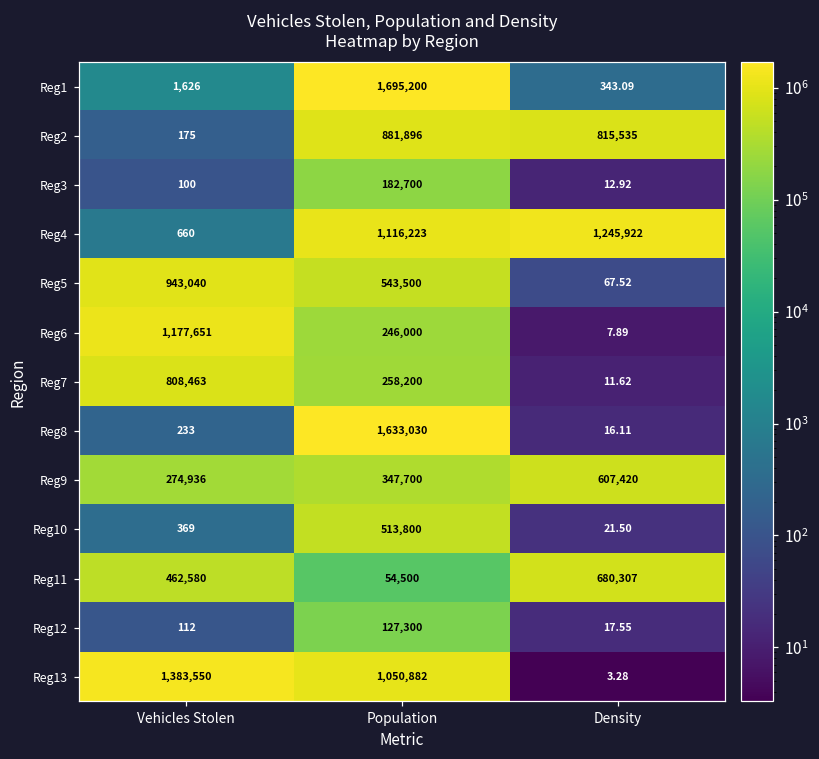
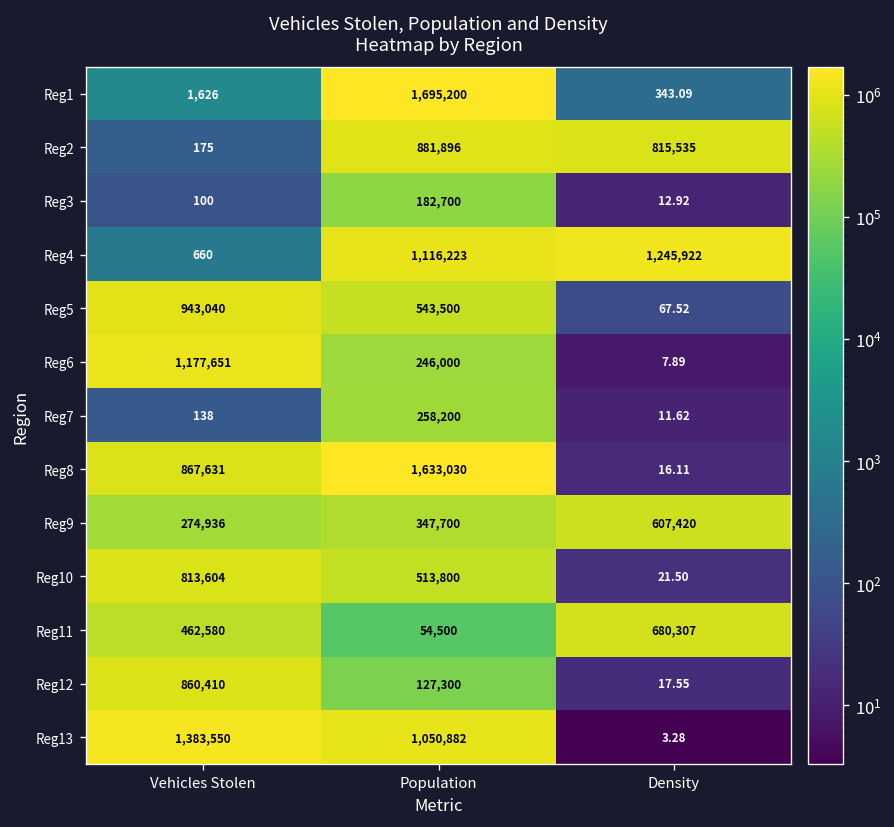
  {
    "Reg1": {
      "Vehicles Stolen": "1,626",
      "Population": "1,695,200",
      "Density": "343.09"
    },
    "Reg2": {
      "Vehicles Stolen": "175",
      "Population": "881,896",
      "Density": "815,535"
    },
    "Reg3": {
      "Vehicles Stolen": "100",
      "Population": "182,700",
      "Density": "12.92"
    },
    "Reg4": {
      "Vehicles Stolen": "660",
      "Population": "1,116,223",
      "Density": "1,245,922"
    },
    "Reg5": {
      "Vehicles Stolen": "943,040",
      "Population": "543,500",
      "Density": "67.52"
    },
    "Reg6": {
      "Vehicles Stolen": "1,177,651",
      "Population": "246,000",
      "Density": "7.89"
    },
    "Reg7": {
-     "Vehicles Stolen": "808,463",
+     "Vehicles Stolen": "138",
      "Population": "258,200",
      "Density": "11.62"
    },
    "Reg8": {
-     "Vehicles Stolen": "233",
+     "Vehicles Stolen": "867,631",
      "Population": "1,633,030",
      "Density": "16.11"
    },
    "Reg9": {
      "Vehicles Stolen": "274,936",
      "Population": "347,700",
      "Density": "607,420"
    },
    "Reg10": {
-     "Vehicles Stolen": "369",
+     "Vehicles Stolen": "813,604",
      "Population": "513,800",
      "Density": "21.50"
    },
    "Reg11": {
      "Vehicles Stolen": "462,580",
      "Population": "54,500",
      "Density": "680,307"
    },
    "Reg12": {
-     "Vehicles Stolen": "112",
+     "Vehicles Stolen": "860,410",
      "Population": "127,300",
      "Density": "17.55"
    },
    "Reg13": {
      "Vehicles Stolen": "1,383,550",
      "Population": "1,050,882",
      "Density": "3.28"
    }
  }
